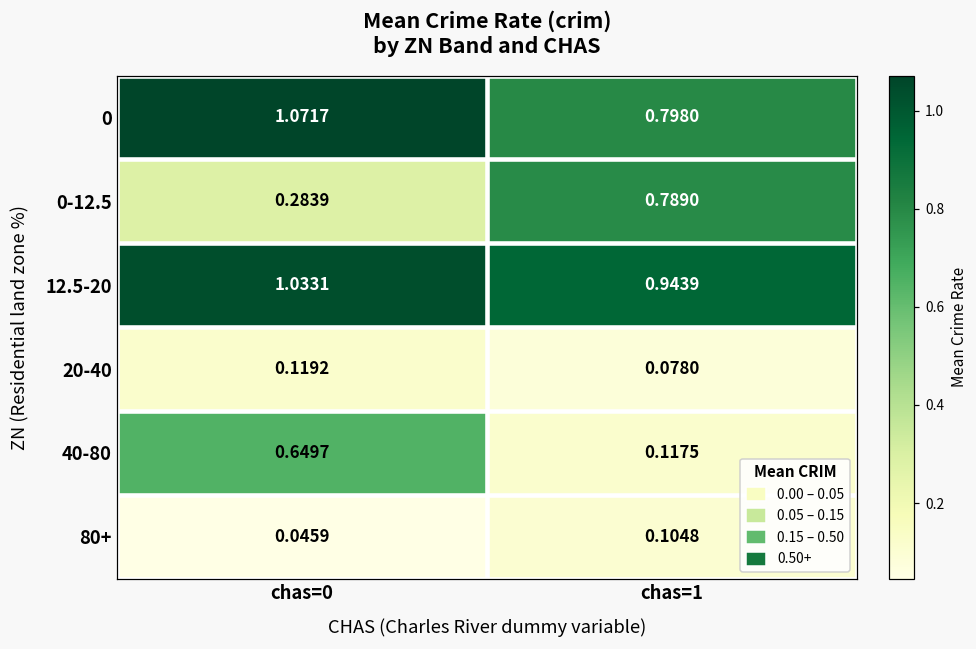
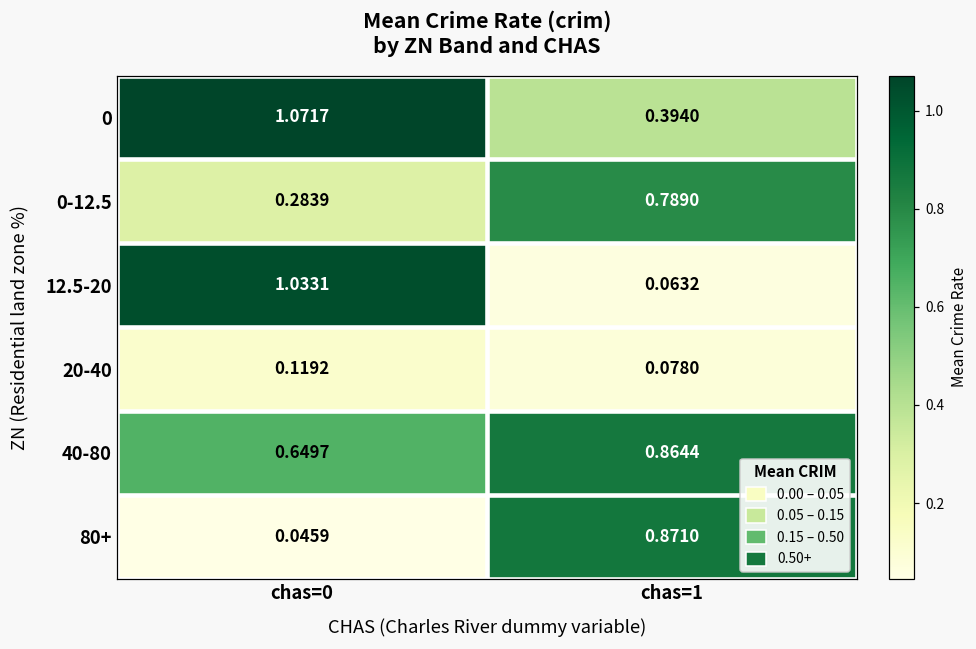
  {
    "0": {
      "chas=0": 1.0717,
-     "chas=1": 0.7980
+     "chas=1": 0.3940
    },
    "0-12.5": {
      "chas=0": 0.2839,
      "chas=1": 0.7890
    },
    "12.5-20": {
      "chas=0": 1.0331,
-     "chas=1": 0.9439
+     "chas=1": 0.0632
    },
    "20-40": {
      "chas=0": 0.1192,
      "chas=1": 0.0780
    },
    "40-80": {
      "chas=0": 0.6497,
-     "chas=1": 0.1175
+     "chas=1": 0.8644
    },
    "80+": {
      "chas=0": 0.0459,
-     "chas=1": 0.1048
+     "chas=1": 0.8710
    }
  }
